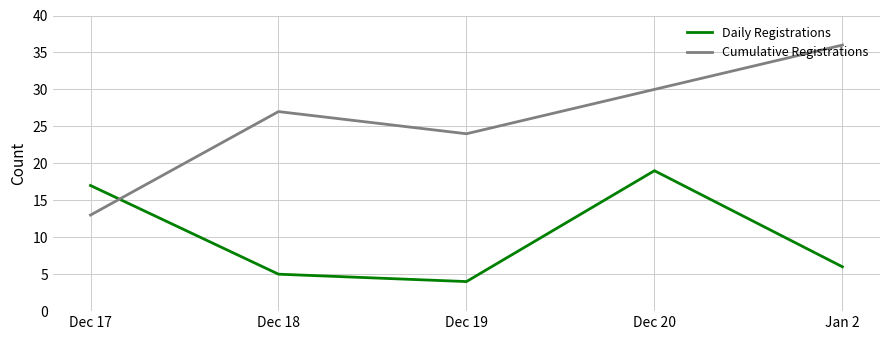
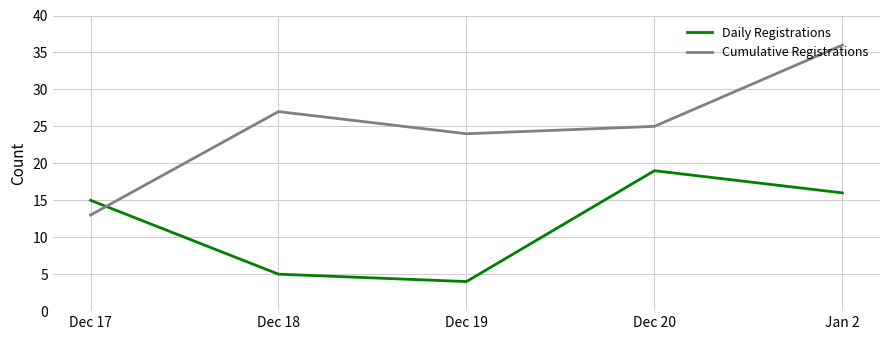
  {
    "Daily Registrations": {
-     "Dec 17": 17,
+     "Dec 17": 15,
      "Dec 18": 5,
      "Dec 19": 4,
      "Dec 20": 19,
-     "Jan 2": 6
+     "Jan 2": 16
    },
    "Cumulative Registrations": {
      "Dec 17": 13,
      "Dec 18": 27,
      "Dec 19": 24,
-     "Dec 20": 30,
+     "Dec 20": 25,
      "Jan 2": 36
    }
  }
